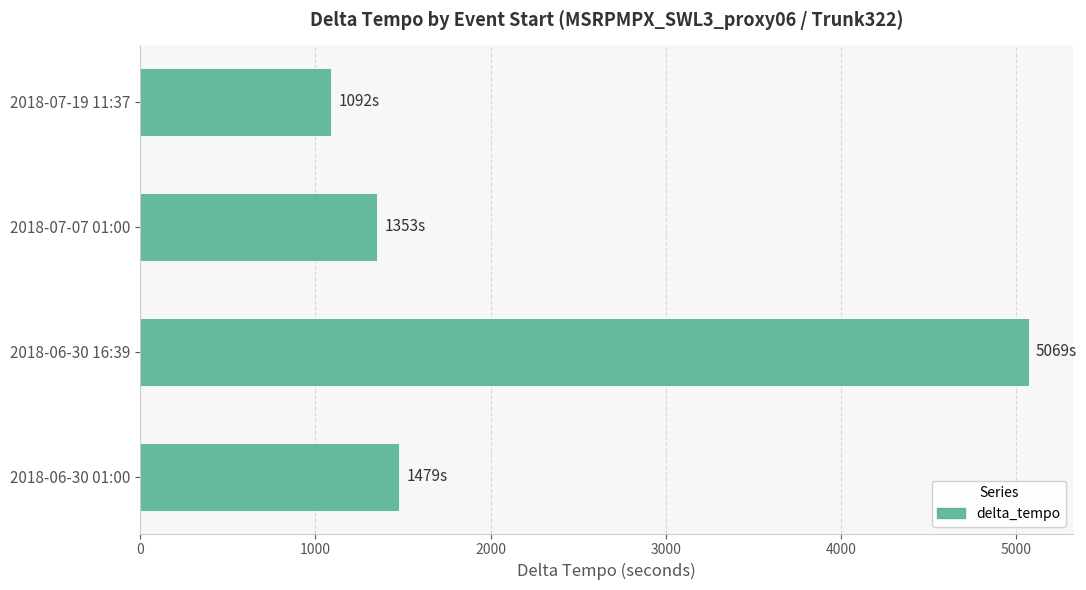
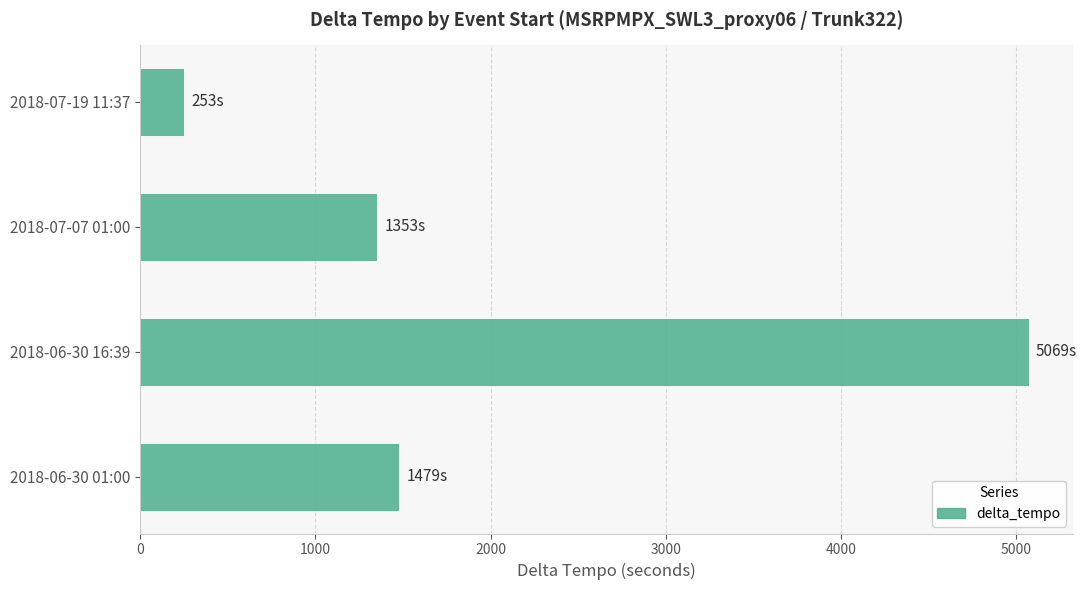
  {
-   "2018-07-19 11:37": "1092s",
+   "2018-07-19 11:37": "253s",
    "2018-07-07 01:00": "1353s",
    "2018-06-30 16:39": "5069s",
    "2018-06-30 01:00": "1479s"
  }
